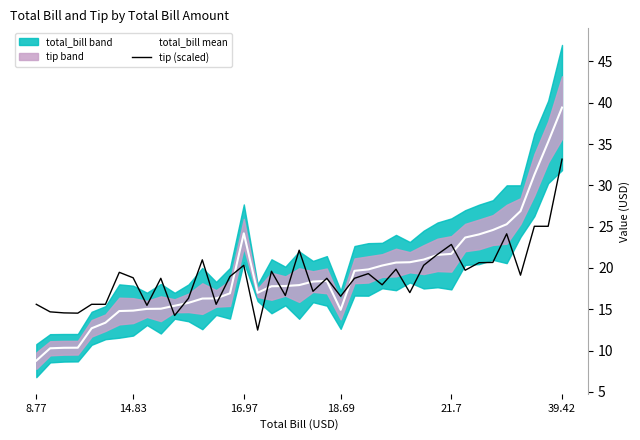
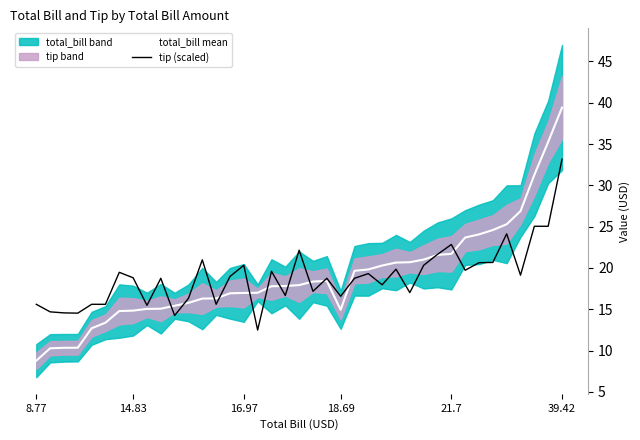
  {
    "total_bill mean": {
      "8.77": 9,
      "14.83": 15,
-     "16.97": 24,
+     "16.97": 17,
      "18.69": 15,
      "21.7": 22,
      "39.42": 39
    },
    "tip (scaled)": {
      "8.77": 16,
      "14.83": 19,
      "18.69": 17,
      "21.7": 23,
      "39.42": 33
    }
  }
